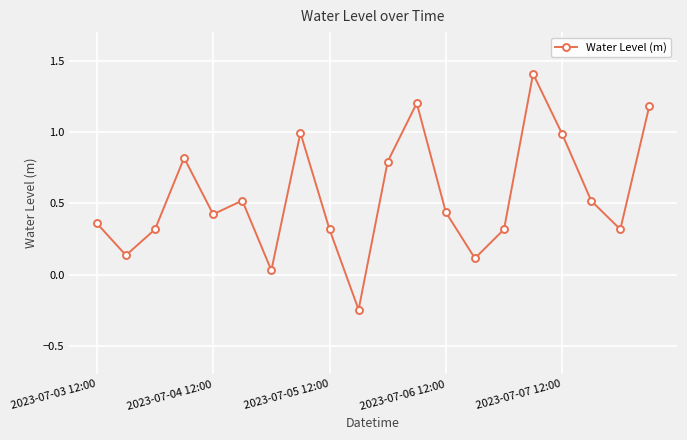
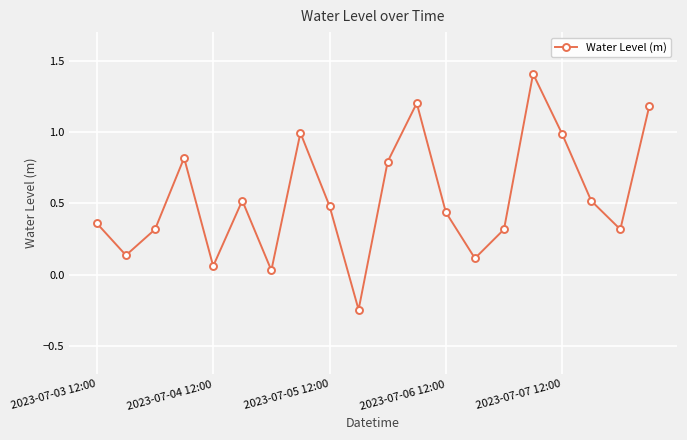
  {
    "2023-07-03 12:00": 0.36,
-   "2023-07-04 12:00": 0.42,
-   "2023-07-05 12:00": 0.32,
+   "2023-07-04 12:00": 0.06,
+   "2023-07-05 12:00": 0.48,
    "2023-07-06 12:00": 0.44,
    "2023-07-07 12:00": 0.99
  }
